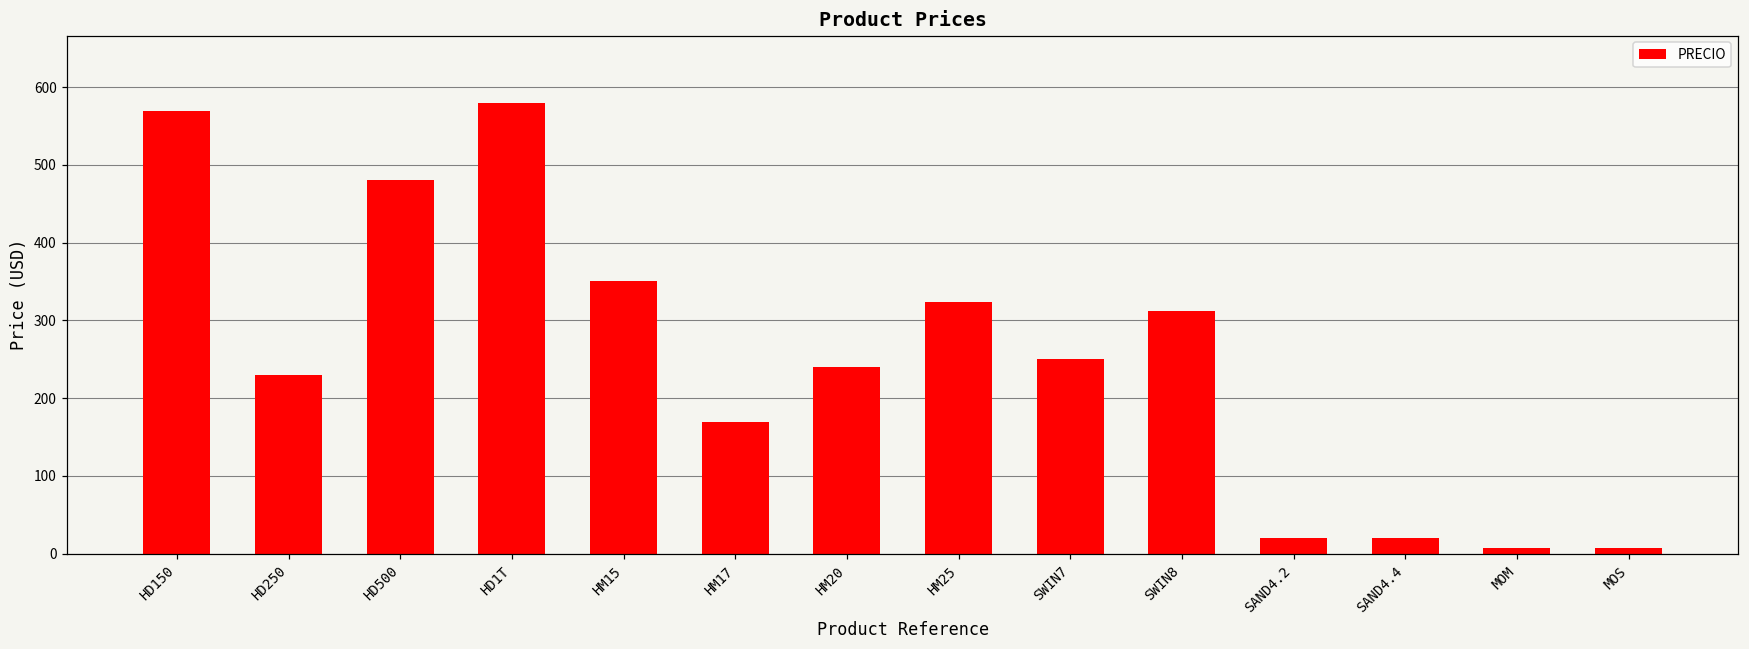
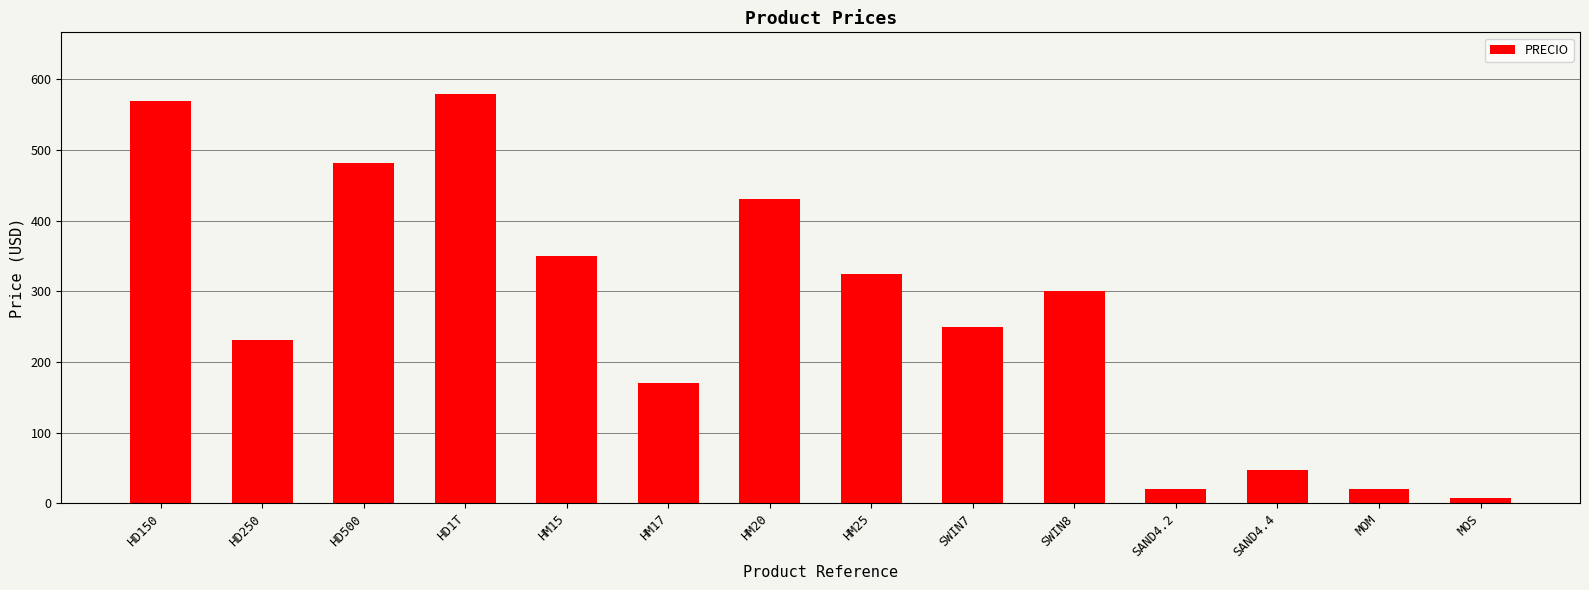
  {
    "HD150": 570,
    "HD250": 230,
    "HD500": 480,
    "HD1T": 580,
    "HM15": 350,
    "HM17": 170,
-   "HM20": 240,
+   "HM20": 430,
    "HM25": 320,
    "SWIN7": 250,
-   "SWIN8": 310,
+   "SWIN8": 300,
    "SAND4.2": 20,
-   "SAND4.4": 20,
-   "MOM": 10,
+   "SAND4.4": 50,
+   "MOM": 20,
    "MOS": 10
  }
